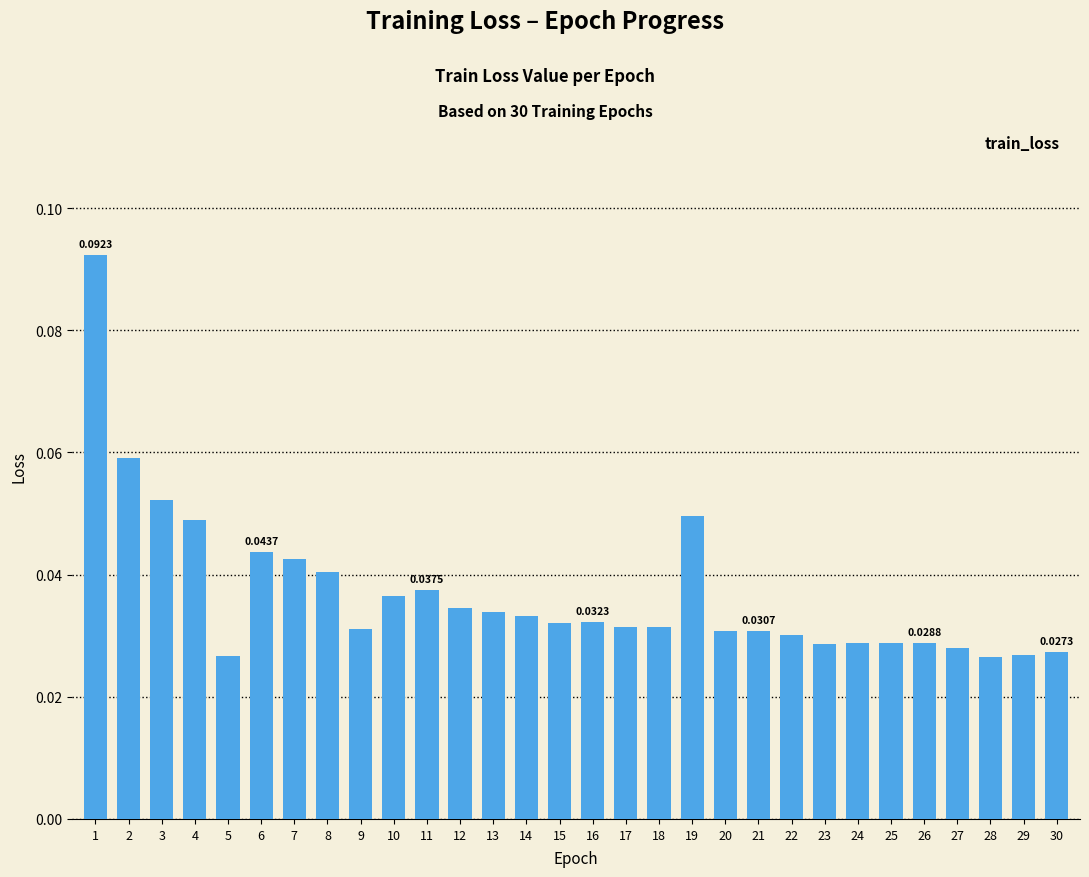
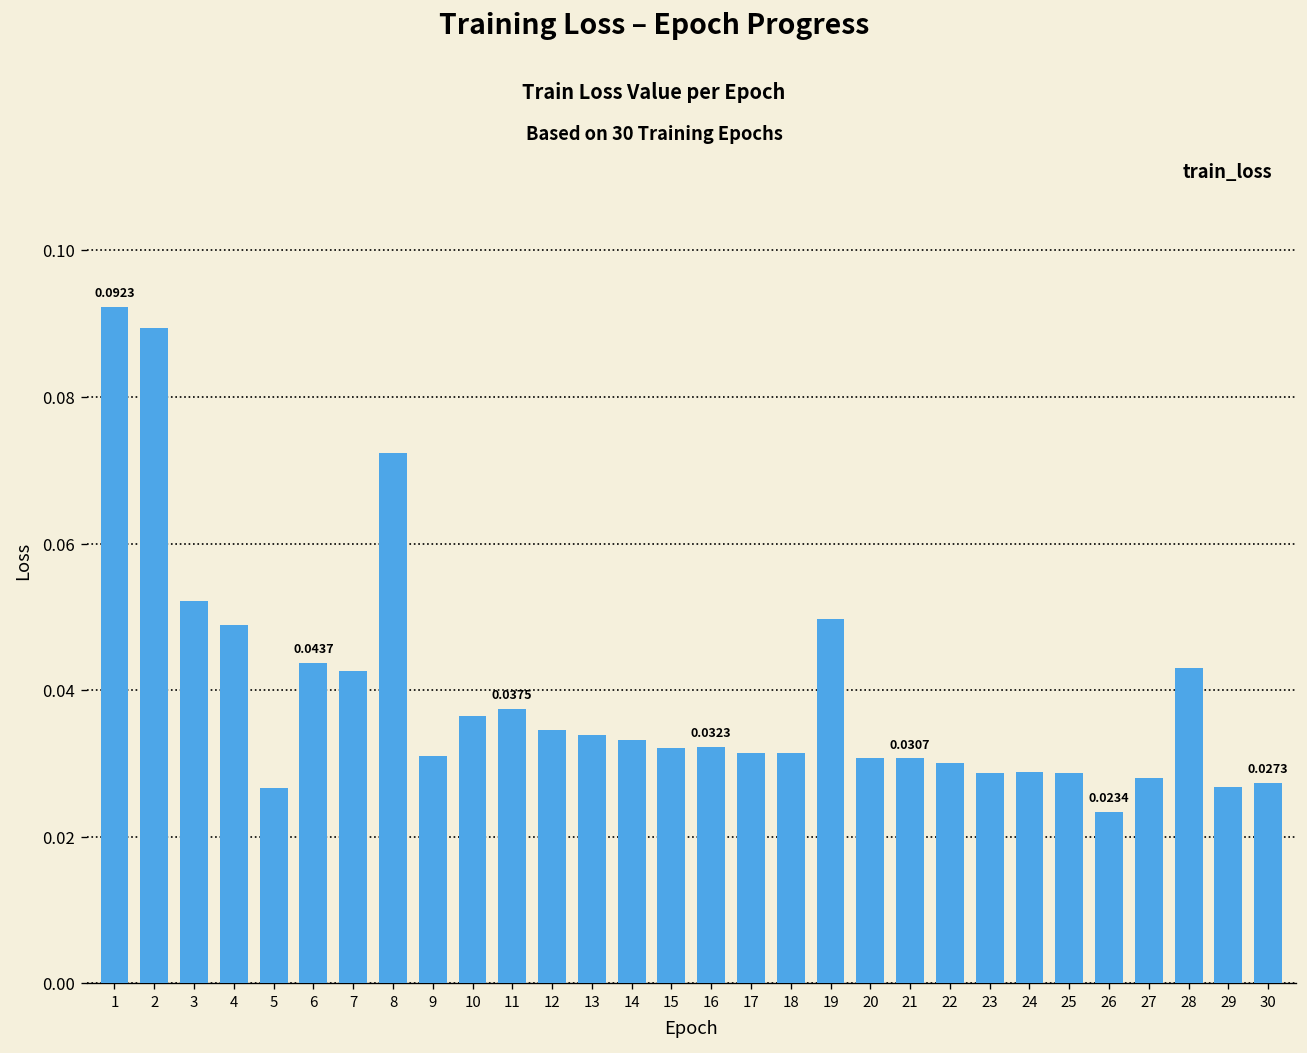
  {
    "1": 0.0923,
-   "2": 0.059,
+   "2": 0.089,
    "6": 0.0437,
-   "8": 0.041,
+   "8": 0.072,
    "11": 0.0375,
    "16": 0.0323,
    "21": 0.0307,
-   "26": 0.0288,
-   "28": 0.027,
+   "26": 0.0234,
+   "28": 0.043,
    "30": 0.0273
  }
